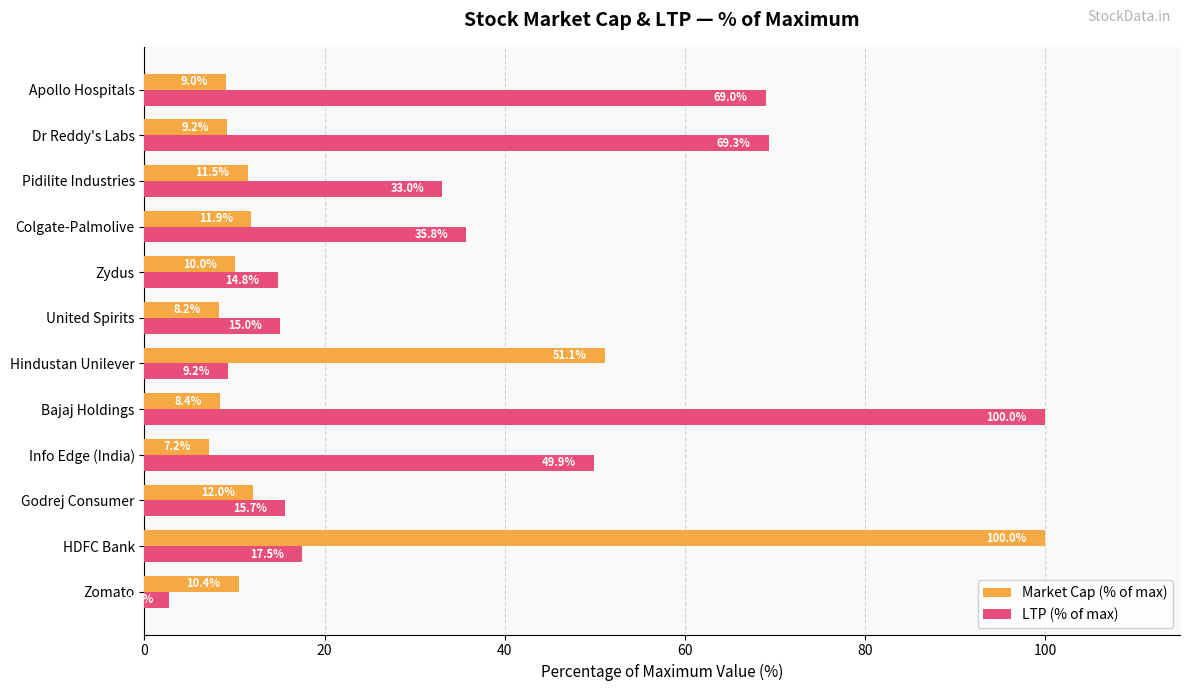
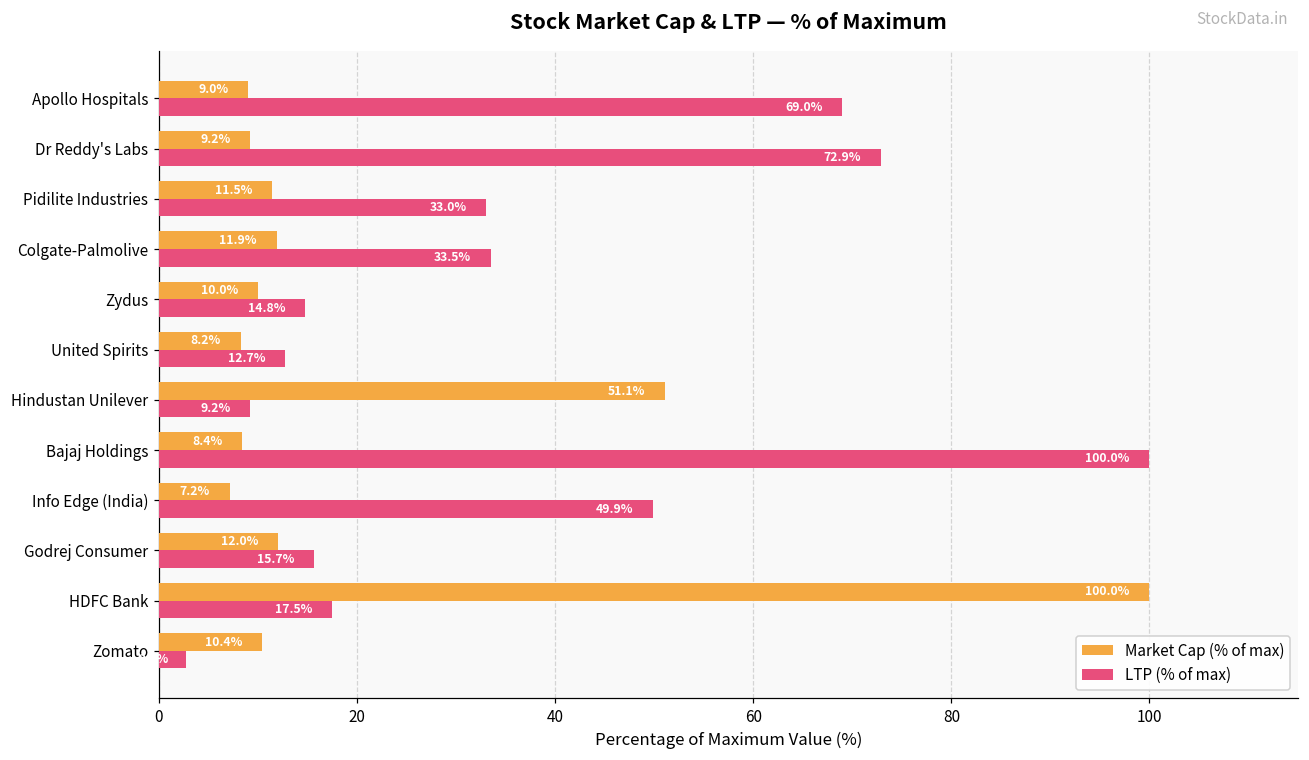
  {
    "Market Cap (% of max)": {
      "Apollo Hospitals": "9.0%",
      "Dr Reddy's Labs": "9.2%",
      "Pidilite Industries": "11.5%",
      "Colgate-Palmolive": "11.9%",
      "Zydus": "10.0%",
      "United Spirits": "8.2%",
      "Hindustan Unilever": "51.1%",
      "Bajaj Holdings": "8.4%",
      "Info Edge (India)": "7.2%",
      "Godrej Consumer": "12.0%",
      "HDFC Bank": "100.0%",
      "Zomato": "10.4%"
    },
    "LTP (% of max)": {
      "Apollo Hospitals": "69.0%",
-     "Dr Reddy's Labs": "69.3%",
+     "Dr Reddy's Labs": "72.9%",
      "Pidilite Industries": "33.0%",
-     "Colgate-Palmolive": "35.8%",
+     "Colgate-Palmolive": "33.5%",
      "Zydus": "14.8%",
-     "United Spirits": "15.0%",
+     "United Spirits": "12.7%",
      "Hindustan Unilever": "9.2%",
      "Bajaj Holdings": "100.0%",
      "Info Edge (India)": "49.9%",
      "Godrej Consumer": "15.7%",
      "HDFC Bank": "17.5%"
    }
  }
